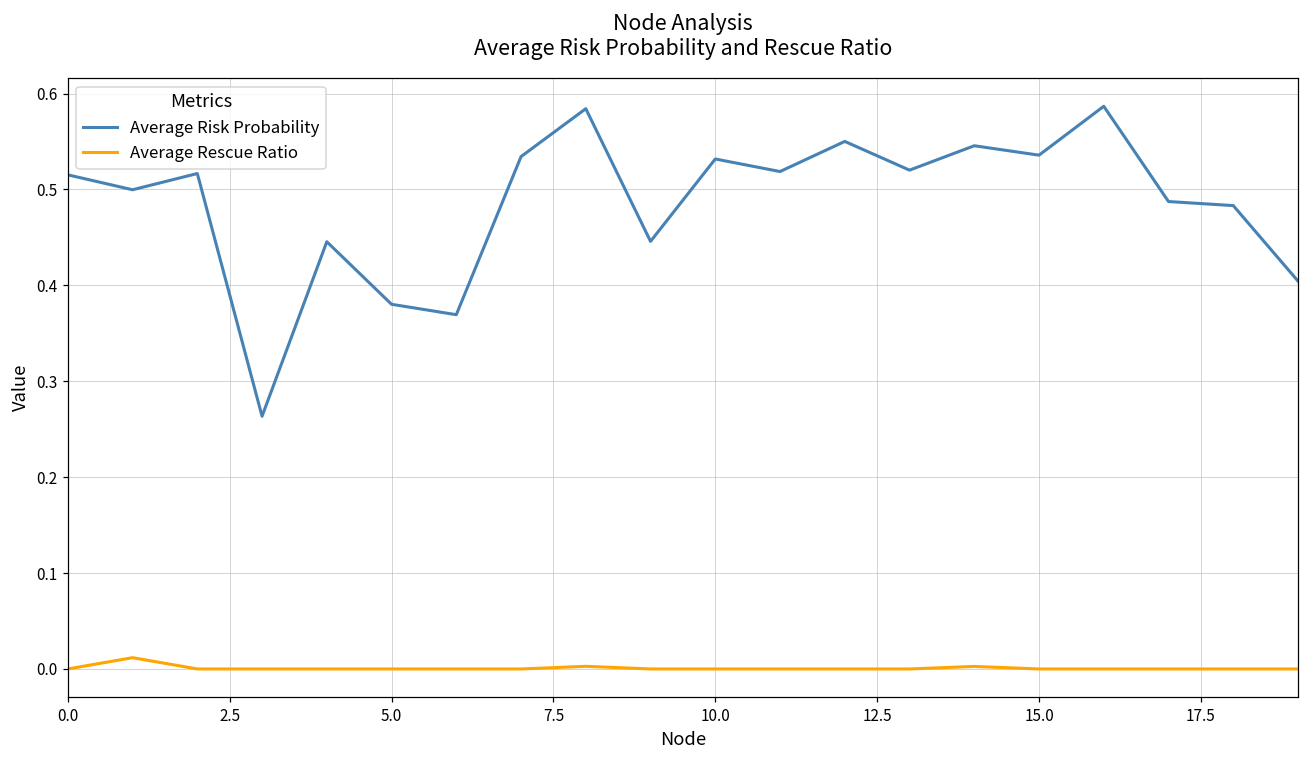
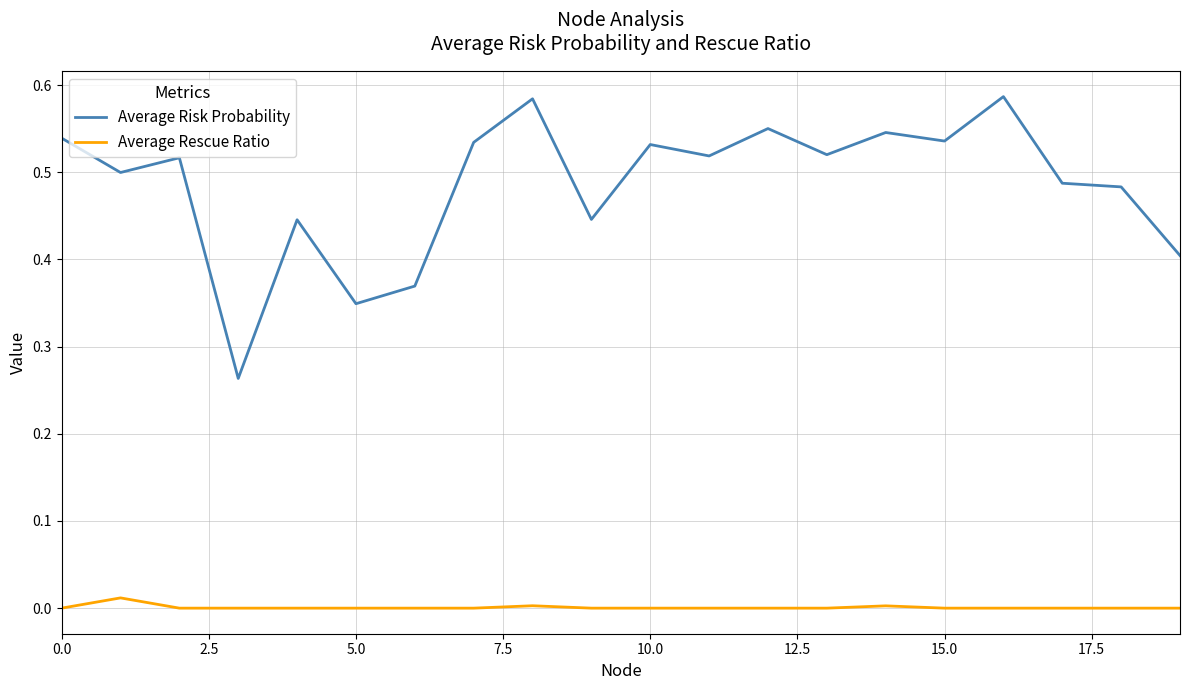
  {
    "Average Risk Probability": {
-     "0.0": 0.52,
-     "5.0": 0.38,
+     "0.0": 0.54,
+     "5.0": 0.35,
      "10.0": 0.53,
      "15.0": 0.54
    },
    "Average Rescue Ratio": {
      "0.0": 0.00,
      "5.0": 0.00,
      "10.0": 0.00,
      "15.0": 0.00
    }
  }
